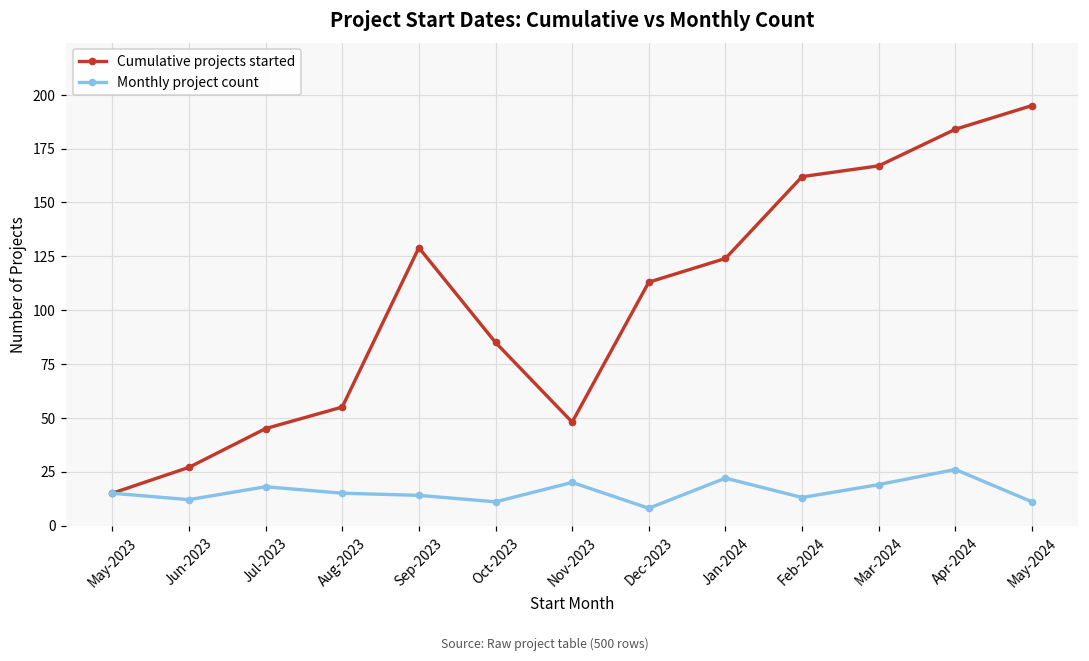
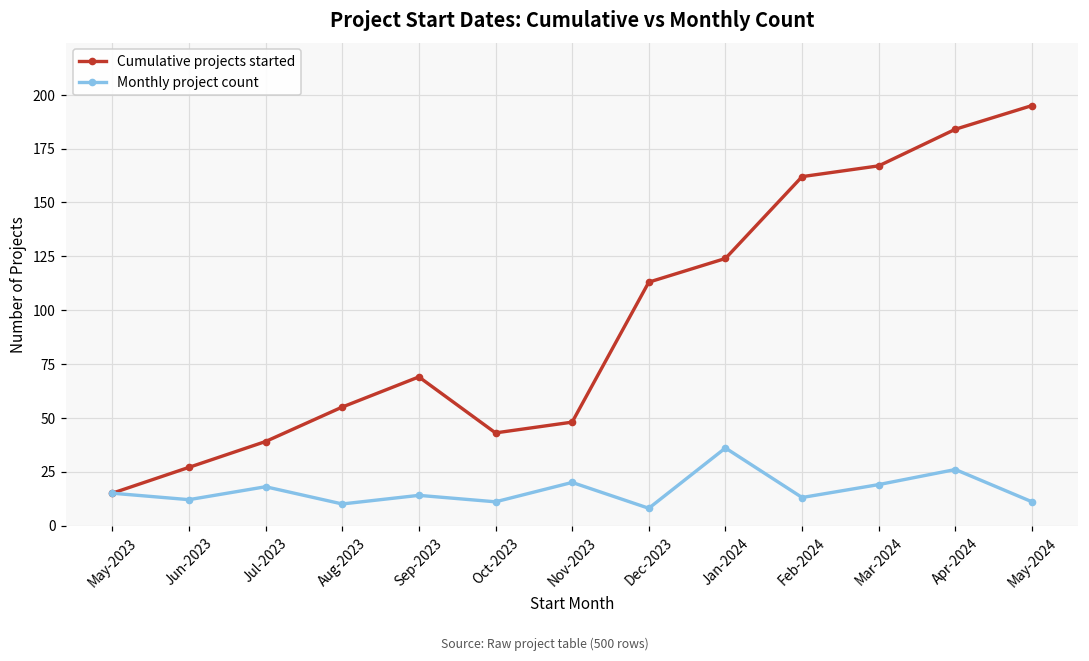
  {
    "Cumulative projects started": {
      "Jun-2023": 27,
-     "Jul-2023": 45,
+     "Jul-2023": 39,
      "Aug-2023": 55,
-     "Sep-2023": 129,
-     "Oct-2023": 85,
+     "Sep-2023": 69,
+     "Oct-2023": 43,
      "Nov-2023": 48,
      "Dec-2023": 113,
      "Jan-2024": 124,
      "Feb-2024": 162,
      "Mar-2024": 167,
      "Apr-2024": 184,
      "May-2024": 195
    },
    "Monthly project count": {
      "Jun-2023": 12,
      "Jul-2023": 18,
-     "Aug-2023": 15,
+     "Aug-2023": 10,
      "Sep-2023": 14,
      "Oct-2023": 11,
      "Nov-2023": 20,
      "Dec-2023": 8,
-     "Jan-2024": 22,
+     "Jan-2024": 36,
      "Feb-2024": 13,
      "Mar-2024": 19,
      "Apr-2024": 26,
      "May-2024": 11
    }
  }
